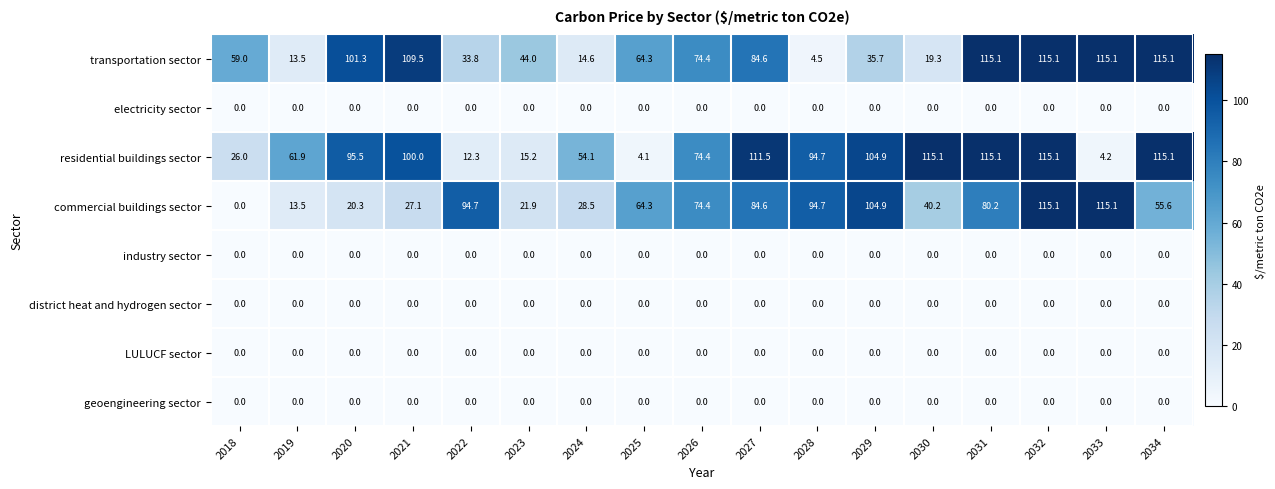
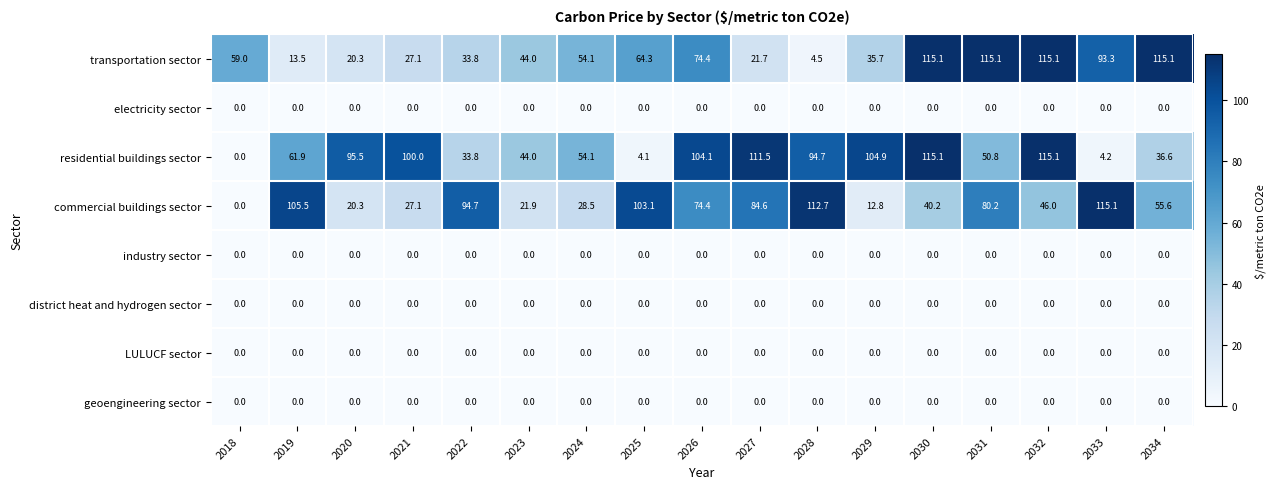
  {
    "transportation sector": {
      "2018": 59.0,
      "2019": 13.5,
-     "2020": 101.3,
-     "2021": 109.5,
+     "2020": 20.3,
+     "2021": 27.1,
      "2022": 33.8,
      "2023": 44.0,
-     "2024": 14.6,
+     "2024": 54.1,
      "2025": 64.3,
      "2026": 74.4,
-     "2027": 84.6,
+     "2027": 21.7,
      "2028": 4.5,
      "2029": 35.7,
-     "2030": 19.3,
+     "2030": 115.1,
      "2031": 115.1,
      "2032": 115.1,
-     "2033": 115.1,
+     "2033": 93.3,
      "2034": 115.1
    },
    "electricity sector": {
      "2018": 0.0,
      "2019": 0.0,
      "2020": 0.0,
      "2021": 0.0,
      "2022": 0.0,
      "2023": 0.0,
      "2024": 0.0,
      "2025": 0.0,
      "2026": 0.0,
      "2027": 0.0,
      "2028": 0.0,
      "2029": 0.0,
      "2030": 0.0,
      "2031": 0.0,
      "2032": 0.0,
      "2033": 0.0,
      "2034": 0.0
    },
    "residential buildings sector": {
-     "2018": 26.0,
+     "2018": 0.0,
      "2019": 61.9,
      "2020": 95.5,
      "2021": 100.0,
-     "2022": 12.3,
-     "2023": 15.2,
+     "2022": 33.8,
+     "2023": 44.0,
      "2024": 54.1,
      "2025": 4.1,
-     "2026": 74.4,
+     "2026": 104.1,
      "2027": 111.5,
      "2028": 94.7,
      "2029": 104.9,
      "2030": 115.1,
-     "2031": 115.1,
+     "2031": 50.8,
      "2032": 115.1,
      "2033": 4.2,
-     "2034": 115.1
+     "2034": 36.6
    },
    "commercial buildings sector": {
      "2018": 0.0,
-     "2019": 13.5,
+     "2019": 105.5,
      "2020": 20.3,
      "2021": 27.1,
      "2022": 94.7,
      "2023": 21.9,
      "2024": 28.5,
-     "2025": 64.3,
+     "2025": 103.1,
      "2026": 74.4,
      "2027": 84.6,
-     "2028": 94.7,
-     "2029": 104.9,
+     "2028": 112.7,
+     "2029": 12.8,
      "2030": 40.2,
      "2031": 80.2,
-     "2032": 115.1,
+     "2032": 46.0,
      "2033": 115.1,
      "2034": 55.6
    },
    "industry sector": {
      "2018": 0.0,
      "2019": 0.0,
      "2020": 0.0,
      "2021": 0.0,
      "2022": 0.0,
      "2023": 0.0,
      "2024": 0.0,
      "2025": 0.0,
      "2026": 0.0,
      "2027": 0.0,
      "2028": 0.0,
      "2029": 0.0,
      "2030": 0.0,
      "2031": 0.0,
      "2032": 0.0,
      "2033": 0.0,
      "2034": 0.0
    },
    "district heat and hydrogen sector": {
      "2018": 0.0,
      "2019": 0.0,
      "2020": 0.0,
      "2021": 0.0,
      "2022": 0.0,
      "2023": 0.0,
      "2024": 0.0,
      "2025": 0.0,
      "2026": 0.0,
      "2027": 0.0,
      "2028": 0.0,
      "2029": 0.0,
      "2030": 0.0,
      "2031": 0.0,
      "2032": 0.0,
      "2033": 0.0,
      "2034": 0.0
    },
    "LULUCF sector": {
      "2018": 0.0,
      "2019": 0.0,
      "2020": 0.0,
      "2021": 0.0,
      "2022": 0.0,
      "2023": 0.0,
      "2024": 0.0,
      "2025": 0.0,
      "2026": 0.0,
      "2027": 0.0,
      "2028": 0.0,
      "2029": 0.0,
      "2030": 0.0,
      "2031": 0.0,
      "2032": 0.0,
      "2033": 0.0,
      "2034": 0.0
    },
    "geoengineering sector": {
      "2018": 0.0,
      "2019": 0.0,
      "2020": 0.0,
      "2021": 0.0,
      "2022": 0.0,
      "2023": 0.0,
      "2024": 0.0,
      "2025": 0.0,
      "2026": 0.0,
      "2027": 0.0,
      "2028": 0.0,
      "2029": 0.0,
      "2030": 0.0,
      "2031": 0.0,
      "2032": 0.0,
      "2033": 0.0,
      "2034": 0.0
    }
  }
